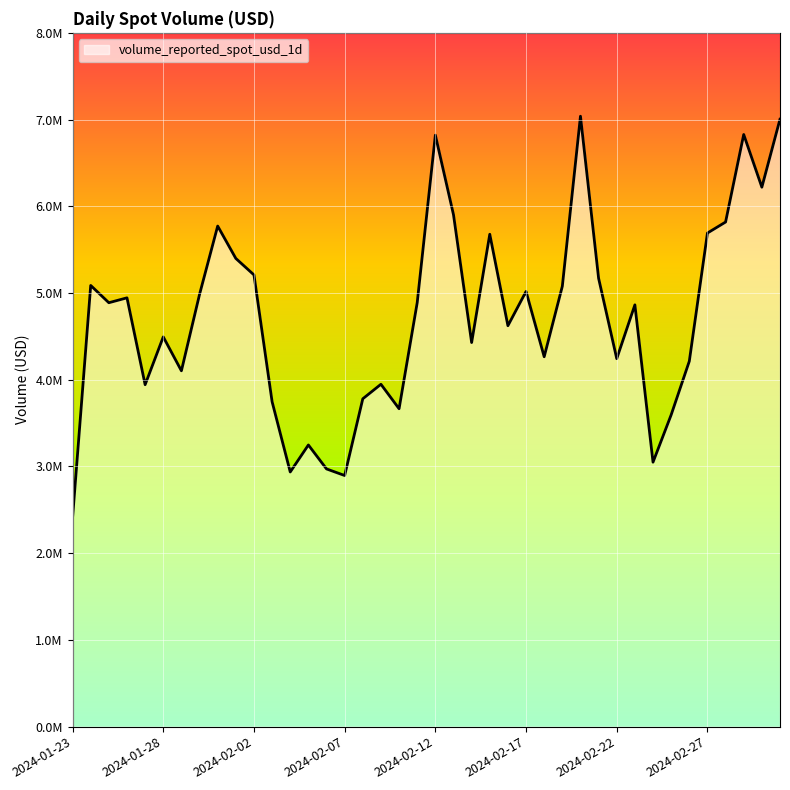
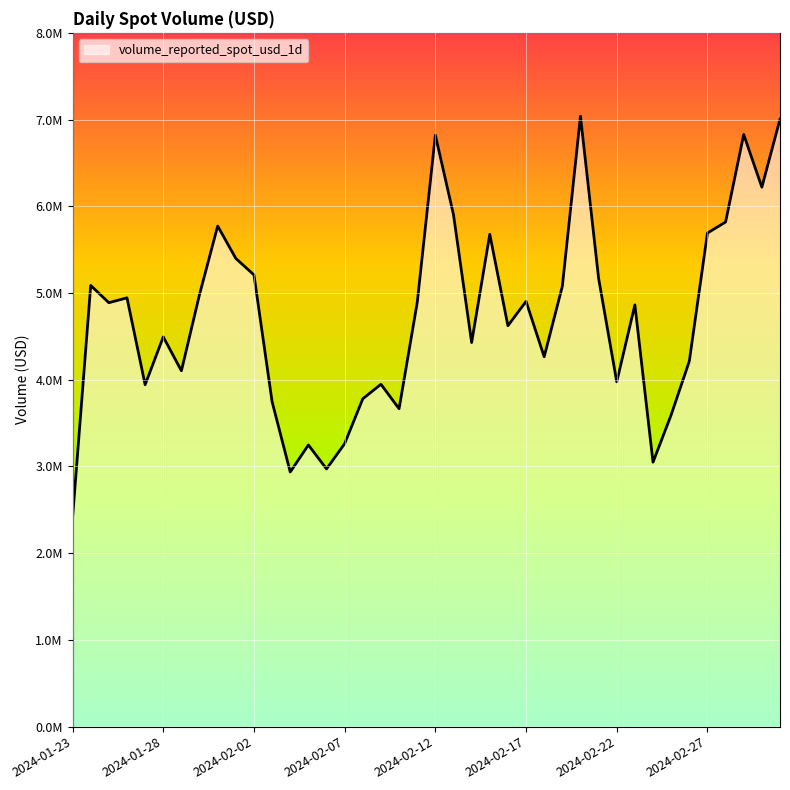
  {
    "2024-01-23": 2400000,
    "2024-01-28": 4500000,
    "2024-02-02": 5200000,
-   "2024-02-07": 2900000,
+   "2024-02-07": 3300000,
    "2024-02-12": 6800000,
-   "2024-02-17": 5000000,
-   "2024-02-22": 4200000,
+   "2024-02-17": 4900000,
+   "2024-02-22": 4000000,
    "2024-02-27": 5700000
  }
